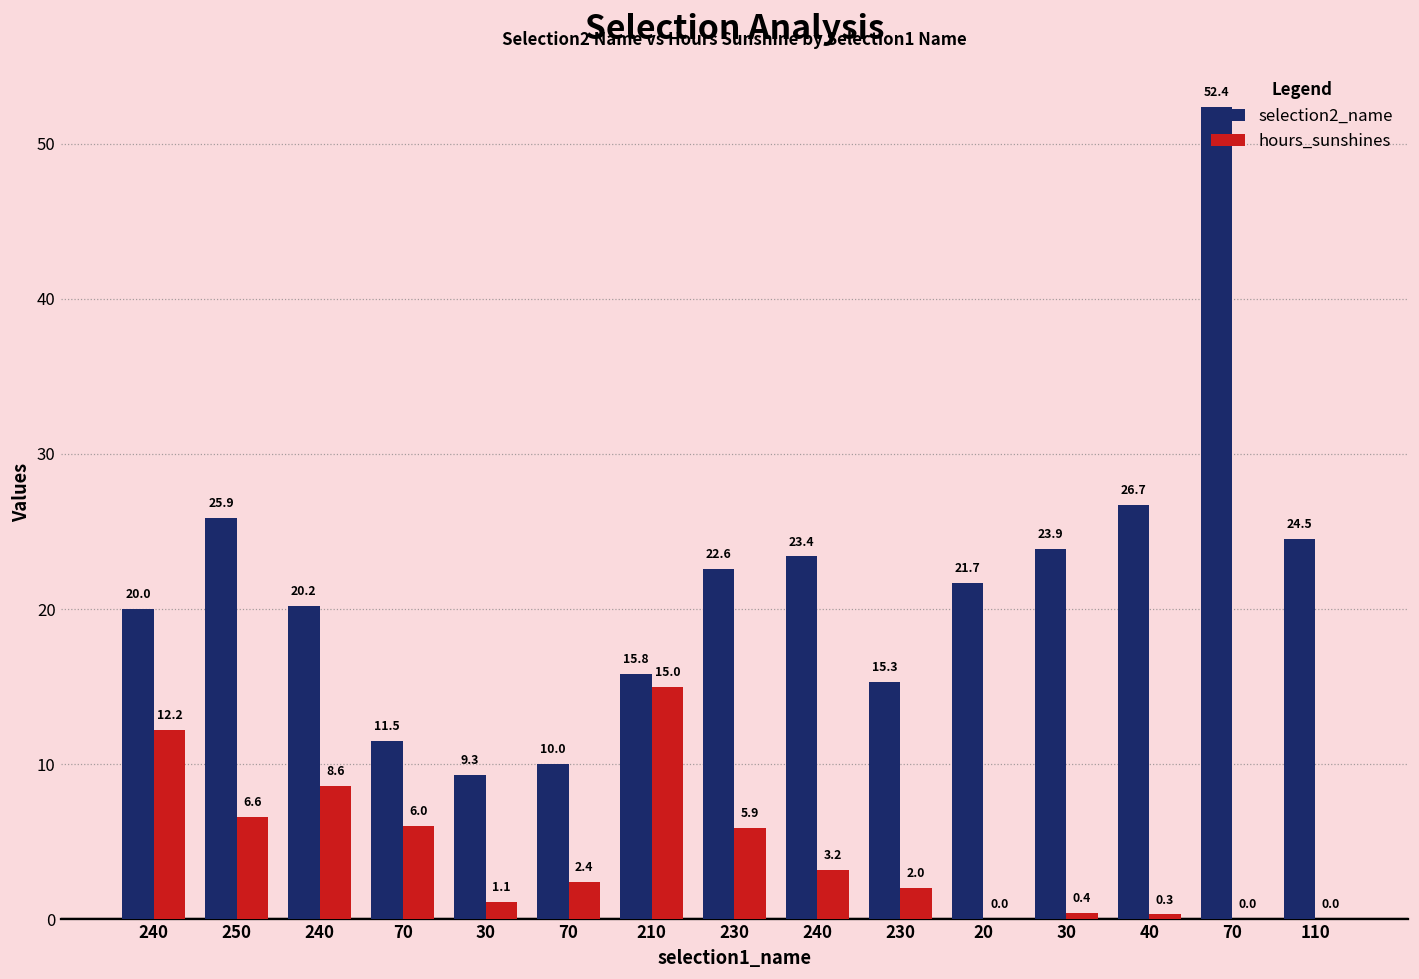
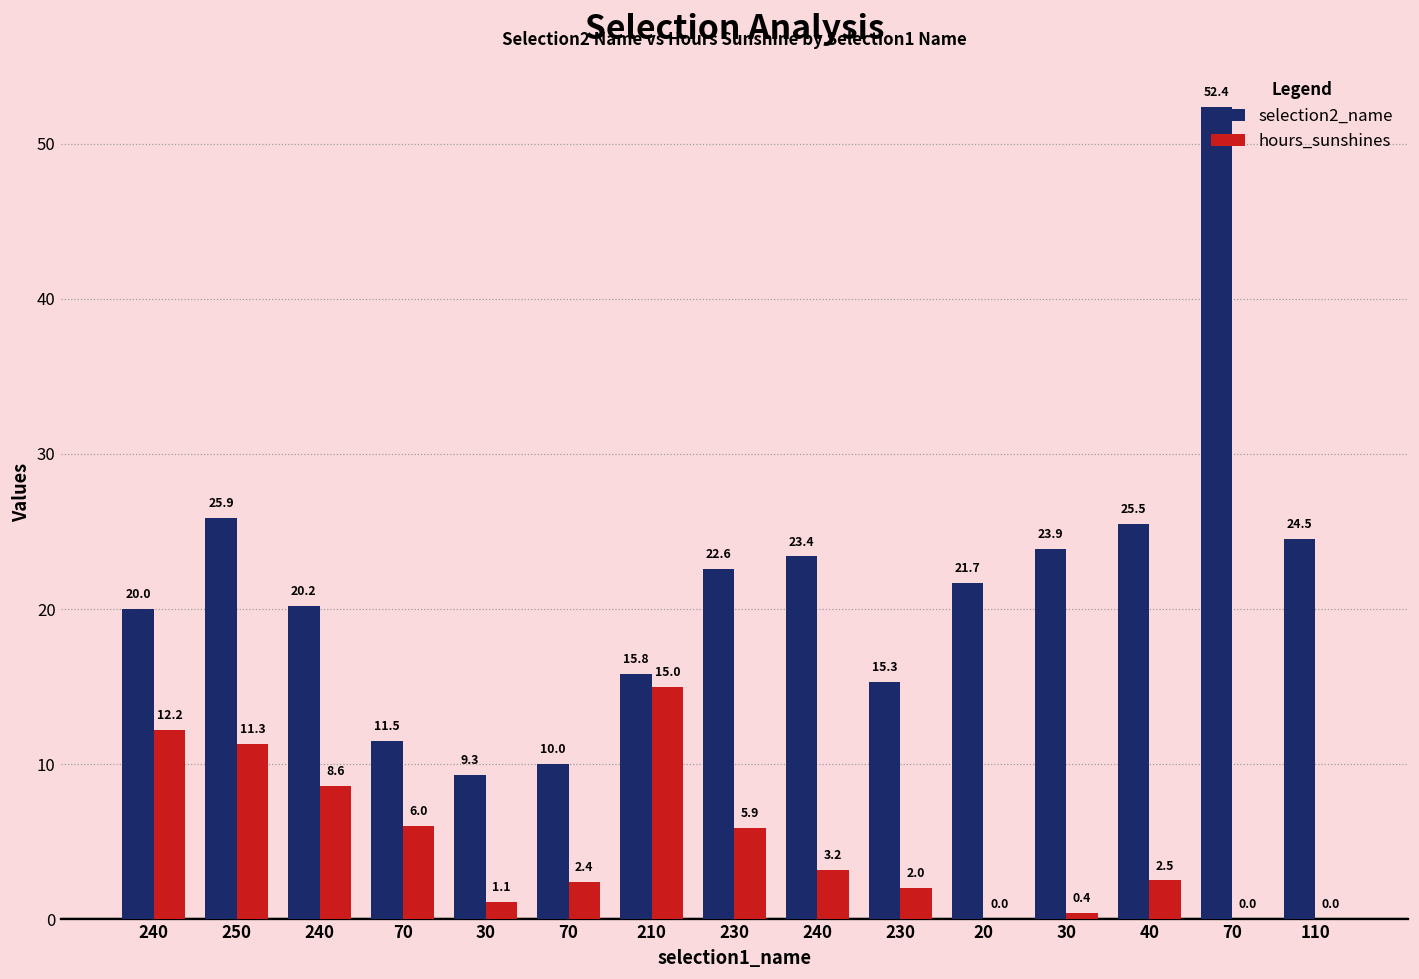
  {
    "selection2_name": {
      "250": 25.9,
      "210": 15.8,
      "20": 21.7,
-     "40": 26.7,
+     "40": 25.5,
      "110": 24.5
    },
    "hours_sunshines": {
-     "250": 6.6,
+     "250": 11.3,
      "210": 15.0,
      "20": 0.0,
-     "40": 0.3,
+     "40": 2.5,
      "110": 0.0
    }
  }
